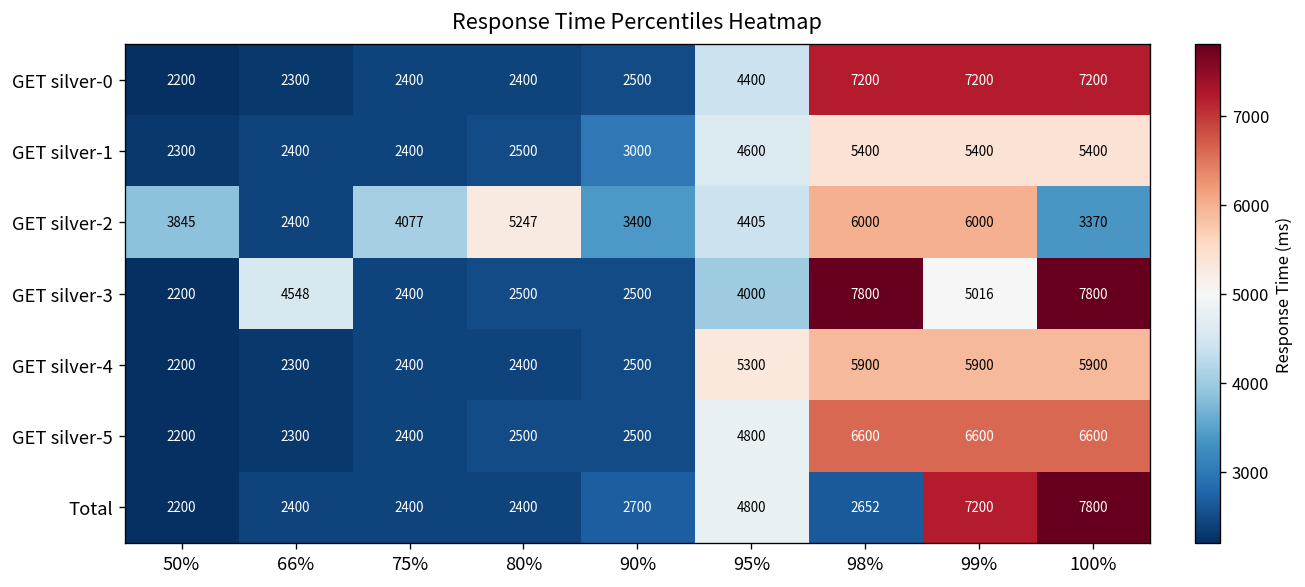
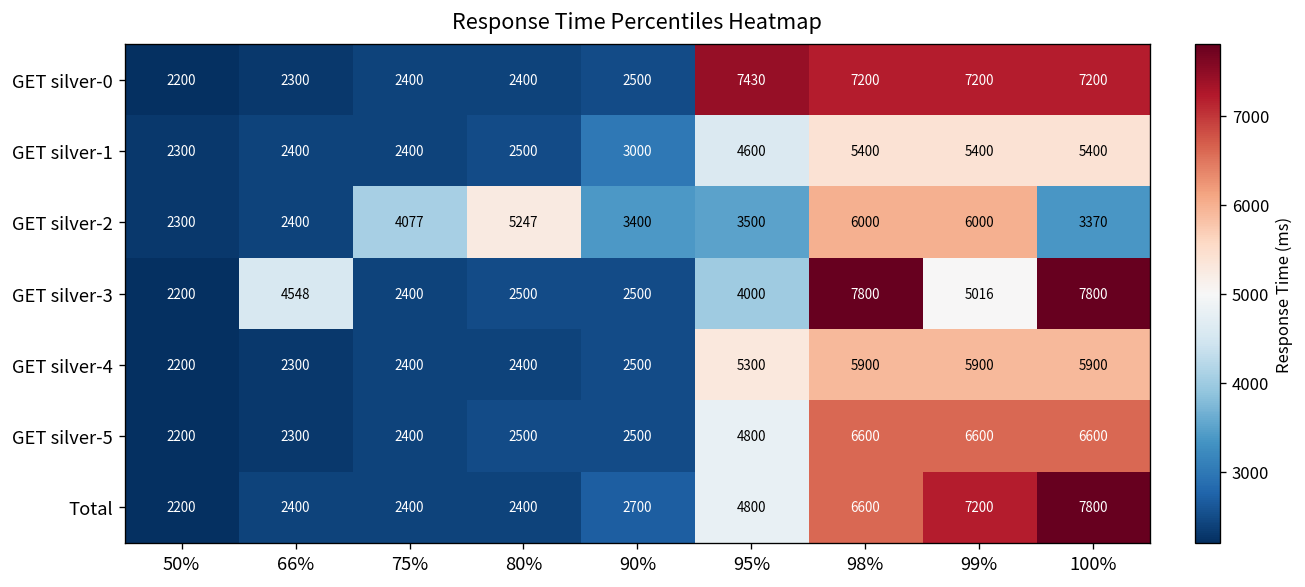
  {
    "GET silver-0": {
      "50%": 2200,
      "66%": 2300,
      "75%": 2400,
      "80%": 2400,
      "90%": 2500,
-     "95%": 4400,
+     "95%": 7430,
      "98%": 7200,
      "99%": 7200,
      "100%": 7200
    },
    "GET silver-1": {
      "50%": 2300,
      "66%": 2400,
      "75%": 2400,
      "80%": 2500,
      "90%": 3000,
      "95%": 4600,
      "98%": 5400,
      "99%": 5400,
      "100%": 5400
    },
    "GET silver-2": {
-     "50%": 3845,
+     "50%": 2300,
      "66%": 2400,
      "75%": 4077,
      "80%": 5247,
      "90%": 3400,
-     "95%": 4405,
+     "95%": 3500,
      "98%": 6000,
      "99%": 6000,
      "100%": 3370
    },
    "GET silver-3": {
      "50%": 2200,
      "66%": 4548,
      "75%": 2400,
      "80%": 2500,
      "90%": 2500,
      "95%": 4000,
      "98%": 7800,
      "99%": 5016,
      "100%": 7800
    },
    "GET silver-4": {
      "50%": 2200,
      "66%": 2300,
      "75%": 2400,
      "80%": 2400,
      "90%": 2500,
      "95%": 5300,
      "98%": 5900,
      "99%": 5900,
      "100%": 5900
    },
    "GET silver-5": {
      "50%": 2200,
      "66%": 2300,
      "75%": 2400,
      "80%": 2500,
      "90%": 2500,
      "95%": 4800,
      "98%": 6600,
      "99%": 6600,
      "100%": 6600
    },
    "Total": {
      "50%": 2200,
      "66%": 2400,
      "75%": 2400,
      "80%": 2400,
      "90%": 2700,
      "95%": 4800,
-     "98%": 2652,
+     "98%": 6600,
      "99%": 7200,
      "100%": 7800
    }
  }
